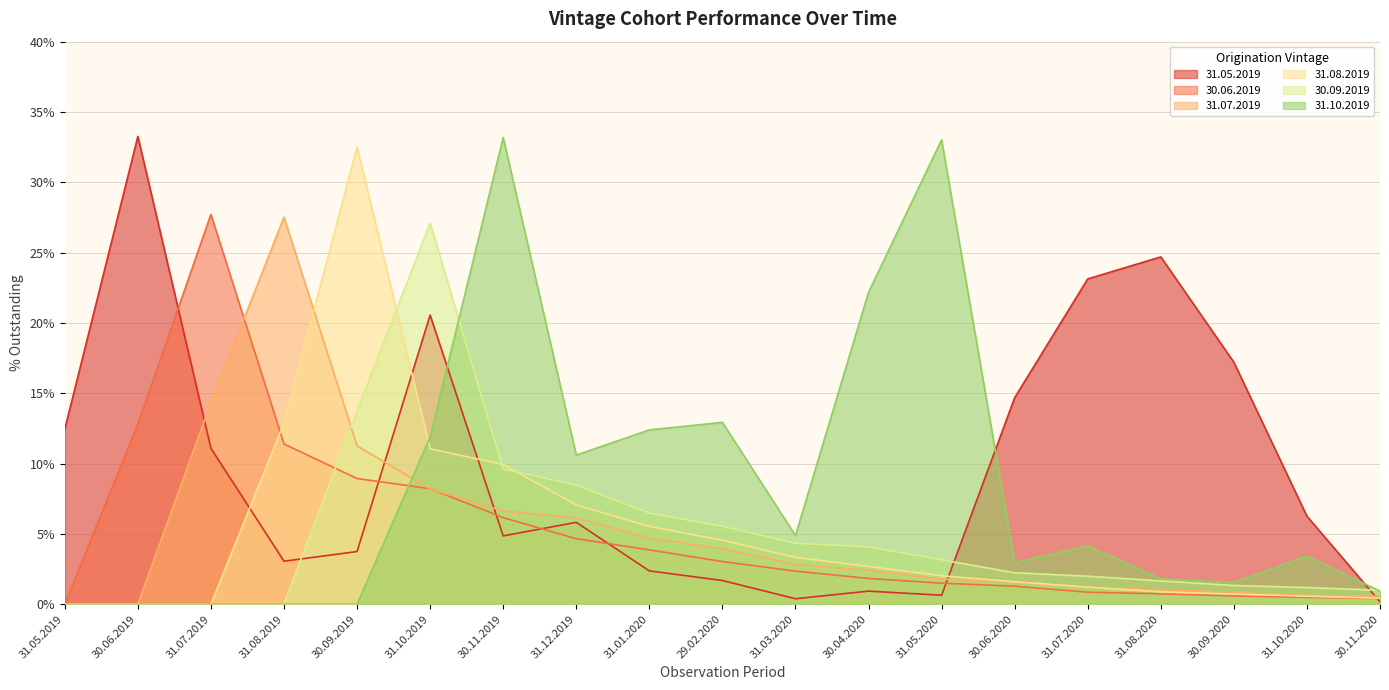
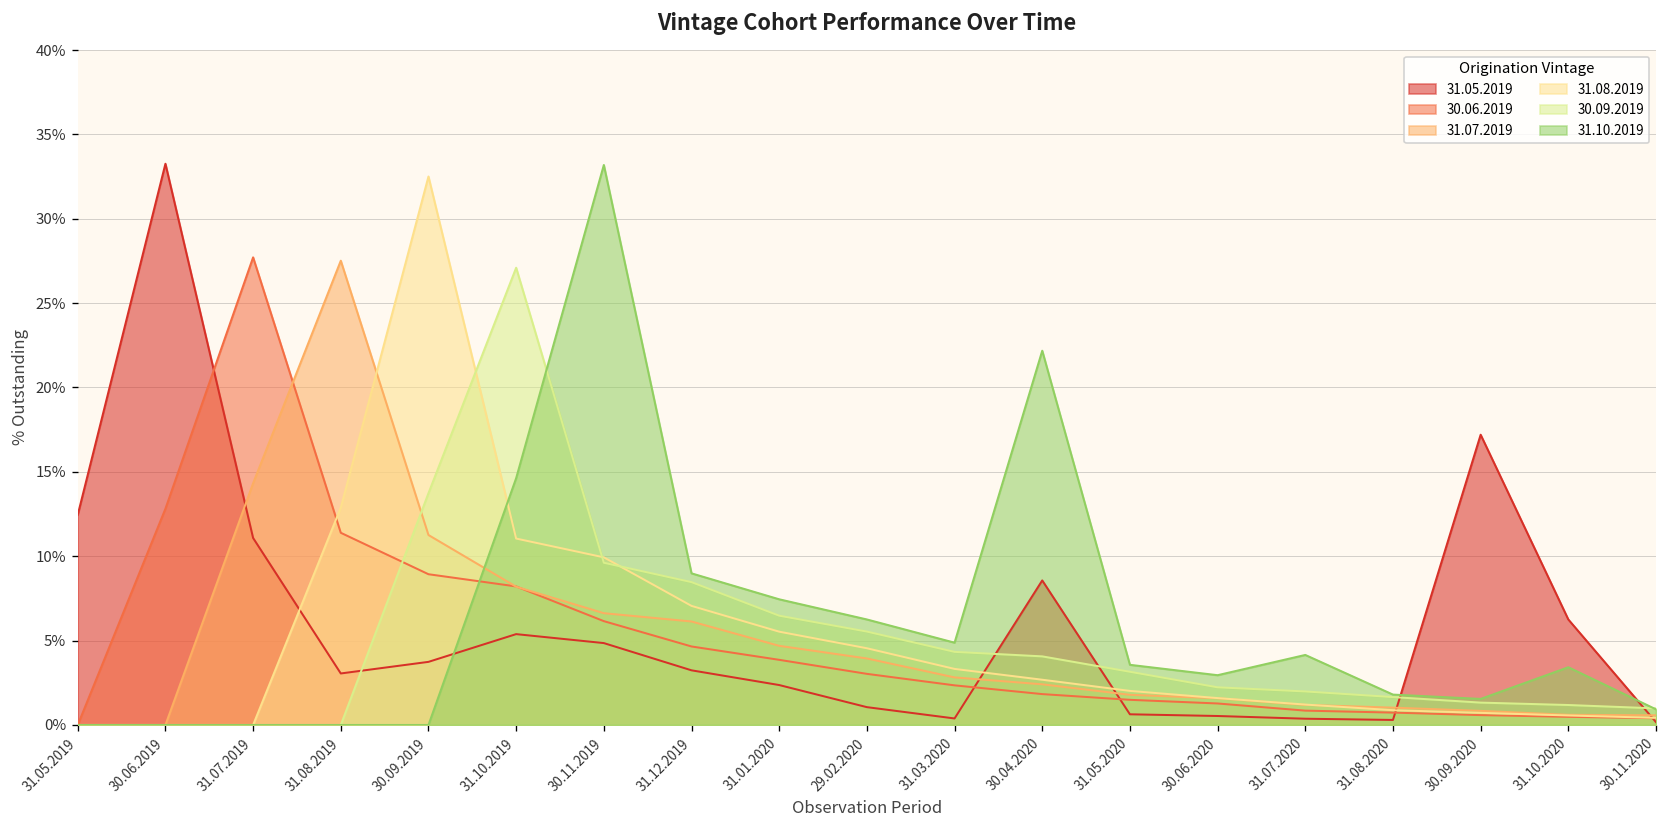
  {
    "31.05.2019": {
      "31.05.2019": "12.4%",
      "30.06.2019": "33.3%",
      "31.07.2019": "11.1%",
      "31.08.2019": "3.1%",
      "30.09.2019": "3.7%",
-     "31.10.2019": "20.6%",
+     "31.10.2019": "5.4%",
      "30.11.2019": "4.9%",
-     "31.12.2019": "5.8%",
+     "31.12.2019": "3.2%",
      "31.01.2020": "2.4%",
-     "29.02.2020": "1.7%",
+     "29.02.2020": "1.1%",
      "31.03.2020": "0.4%",
-     "30.04.2020": "0.9%",
+     "30.04.2020": "8.6%",
      "31.05.2020": "0.6%",
-     "30.06.2020": "14.7%",
-     "31.07.2020": "23.1%",
-     "31.08.2020": "24.7%",
+     "30.06.2020": "0.5%",
+     "31.07.2020": "0.4%",
+     "31.08.2020": "0.3%",
      "30.09.2020": "17.2%",
      "31.10.2020": "6.3%",
      "30.11.2020": "0.2%"
    },
    "31.10.2019": {
      "30.09.2019": "0.0%",
-     "31.10.2019": "11.9%",
+     "31.10.2019": "14.6%",
      "30.11.2019": "33.2%",
-     "31.12.2019": "10.6%",
-     "31.01.2020": "12.4%",
-     "29.02.2020": "12.9%",
+     "31.12.2019": "9.0%",
+     "31.01.2020": "7.4%",
+     "29.02.2020": "6.3%",
      "31.03.2020": "4.9%",
      "30.04.2020": "22.2%",
-     "31.05.2020": "33.0%",
+     "31.05.2020": "3.6%",
      "30.06.2020": "3.0%",
      "31.07.2020": "4.2%",
      "30.09.2020": "1.5%",
      "31.10.2020": "3.4%"
    }
  }
